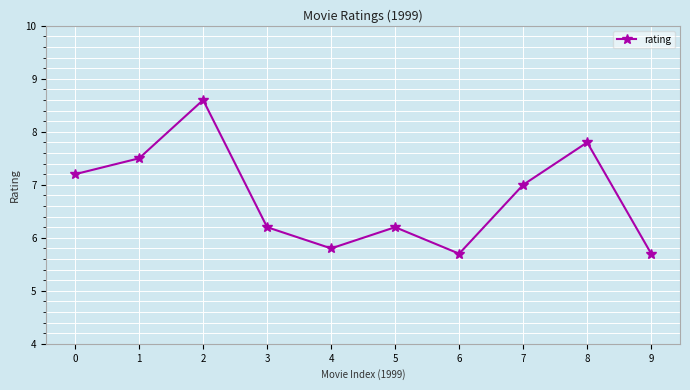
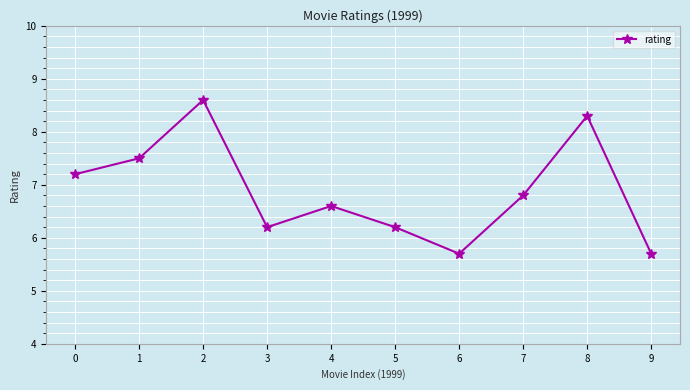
  {
    "0": 7.2,
    "1": 7.5,
    "2": 8.6,
    "3": 6.2,
-   "4": 5.8,
+   "4": 6.6,
    "5": 6.2,
    "6": 5.7,
-   "7": 7.0,
-   "8": 7.8,
+   "7": 6.8,
+   "8": 8.3,
    "9": 5.7
  }
